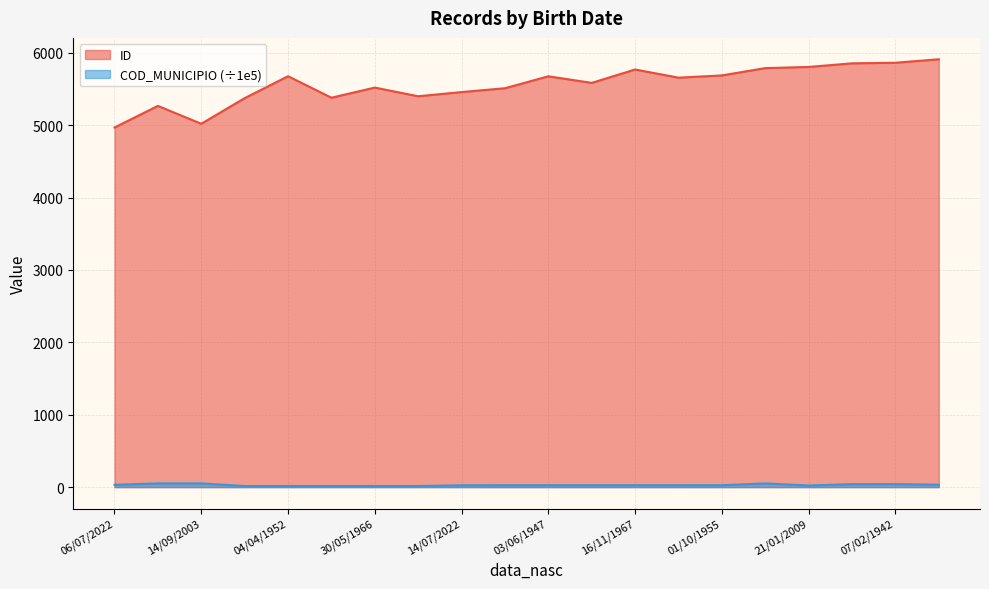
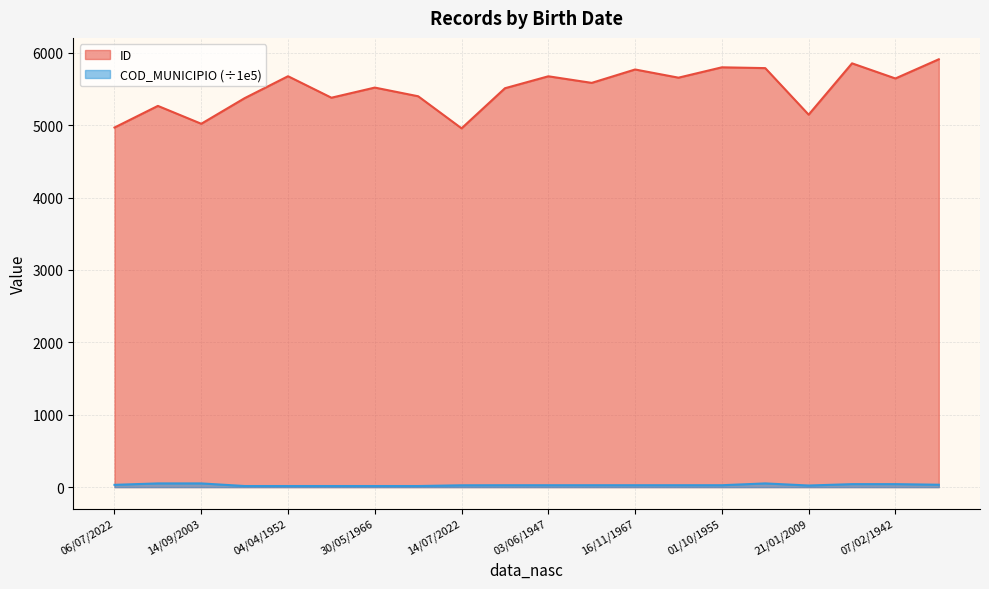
  {
    "ID": {
      "06/07/2022": 5000,
      "14/09/2003": 5000,
      "04/04/1952": 5700,
      "30/05/1966": 5500,
-     "14/07/2022": 5500,
+     "14/07/2022": 5000,
      "03/06/1947": 5700,
      "16/11/1967": 5800,
-     "01/10/1955": 5700,
-     "21/01/2009": 5800,
-     "07/02/1942": 5900
+     "01/10/1955": 5800,
+     "21/01/2009": 5100,
+     "07/02/1942": 5600
    },
    "COD_MUNICIPIO (÷1e5)": {
      "06/07/2022": 0,
      "14/09/2003": 100,
      "04/04/1952": 0,
      "30/05/1966": 0,
      "14/07/2022": 0,
      "03/06/1947": 0,
      "16/11/1967": 0,
      "01/10/1955": 0,
      "21/01/2009": 0,
      "07/02/1942": 0
    }
  }
